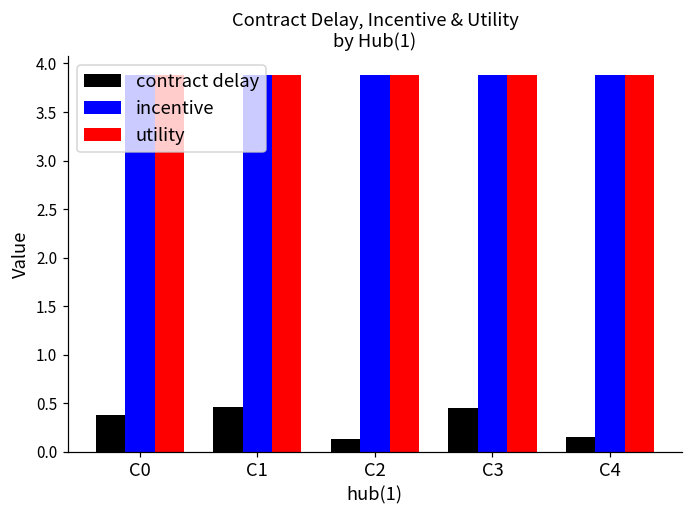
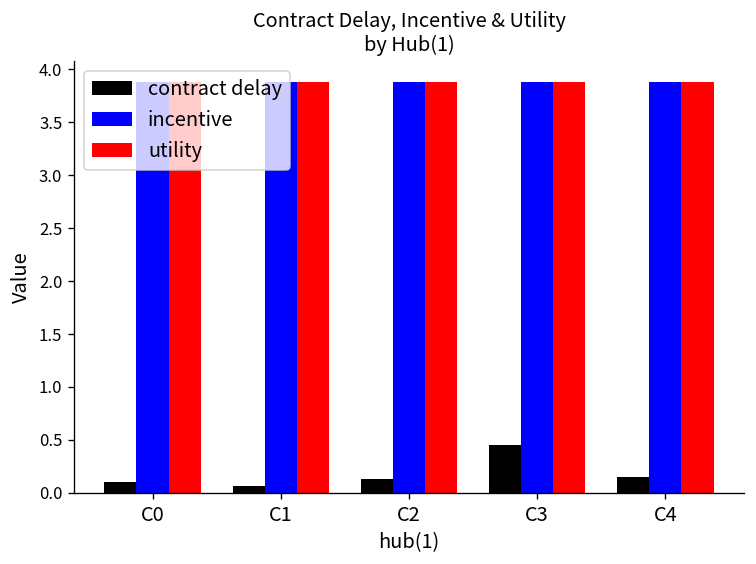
  {
    "contract delay": {
-     "C0": 0.4,
-     "C1": 0.5,
+     "C0": 0.1,
+     "C1": 0.1,
      "C2": 0.1,
      "C3": 0.4,
      "C4": 0.2
    },
    "incentive": {
      "C2": 3.9,
      "C3": 3.9,
      "C4": 3.9
    },
    "utility": {
      "C1": 3.9,
      "C2": 3.9,
      "C3": 3.9,
      "C4": 3.9
    }
  }
